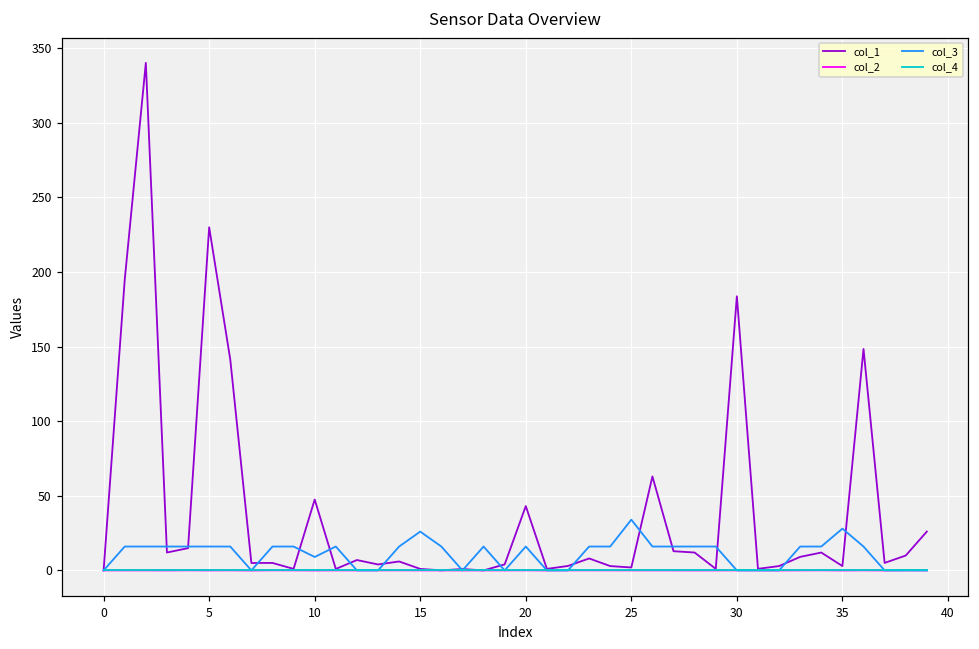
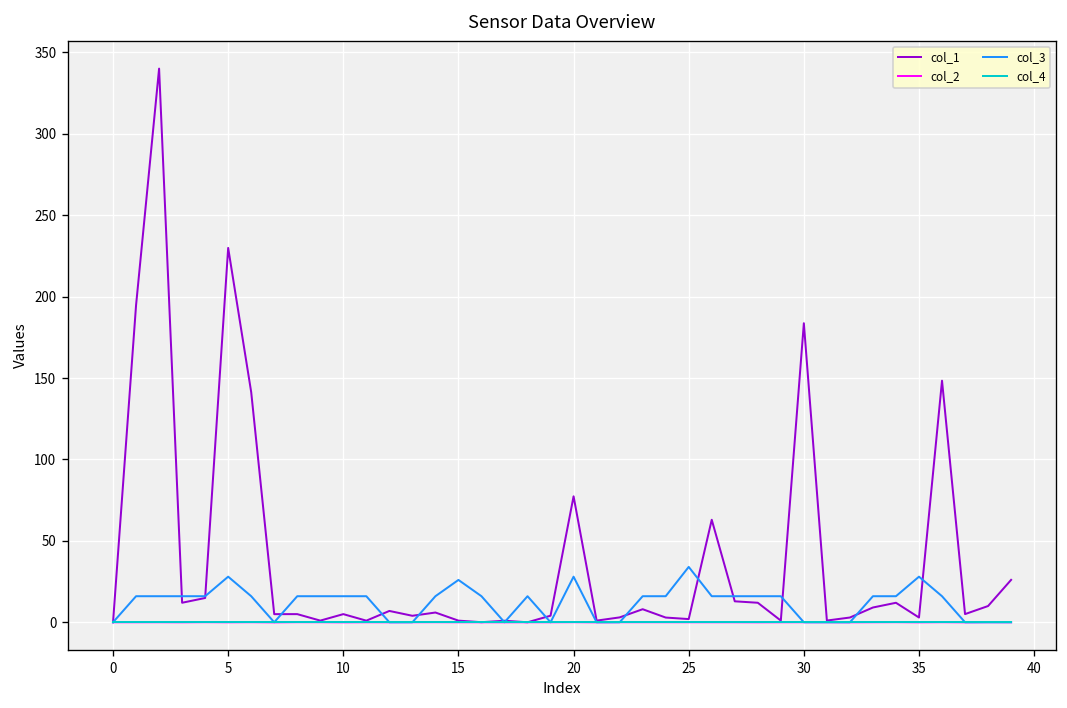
  {
    "col_1": {
      "5": 230,
-     "10": 47,
-     "20": 43,
+     "10": 5,
+     "20": 77,
      "25": 2,
      "30": 184,
      "35": 3
    },
    "col_3": {
-     "5": 16,
-     "10": 9,
+     "5": 28,
+     "10": 16,
      "15": 26,
-     "20": 16,
+     "20": 28,
      "25": 34,
      "35": 28
    }
  }
